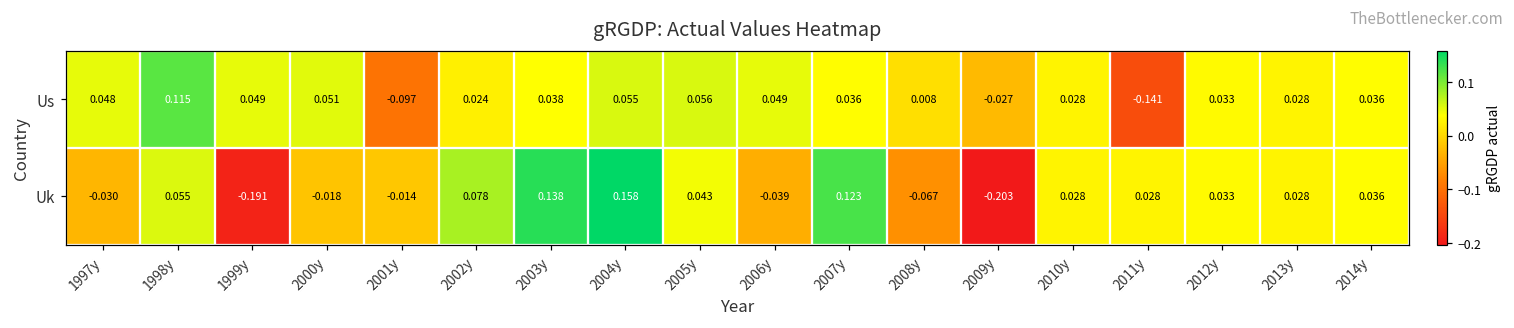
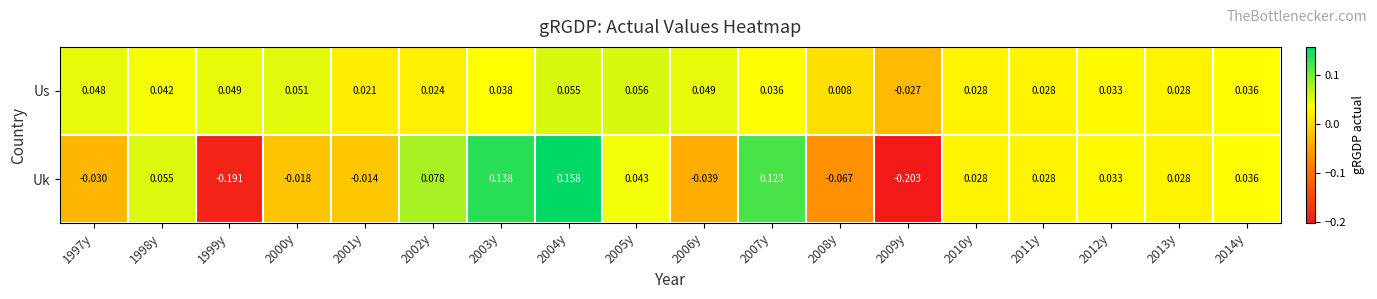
  {
    "Us": {
      "1997y": 0.048,
-     "1998y": 0.115,
+     "1998y": 0.042,
      "1999y": 0.049,
      "2000y": 0.051,
-     "2001y": -0.097,
+     "2001y": 0.021,
      "2002y": 0.024,
      "2003y": 0.038,
      "2004y": 0.055,
      "2005y": 0.056,
      "2006y": 0.049,
      "2007y": 0.036,
      "2008y": 0.008,
      "2009y": -0.027,
      "2010y": 0.028,
-     "2011y": -0.141,
+     "2011y": 0.028,
      "2012y": 0.033,
      "2013y": 0.028,
      "2014y": 0.036
    },
    "Uk": {
      "1997y": -0.030,
      "1998y": 0.055,
      "1999y": -0.191,
      "2000y": -0.018,
      "2001y": -0.014,
      "2002y": 0.078,
      "2003y": 0.138,
      "2004y": 0.158,
      "2005y": 0.043,
      "2006y": -0.039,
      "2007y": 0.123,
      "2008y": -0.067,
      "2009y": -0.203,
      "2010y": 0.028,
      "2011y": 0.028,
      "2012y": 0.033,
      "2013y": 0.028,
      "2014y": 0.036
    }
  }
